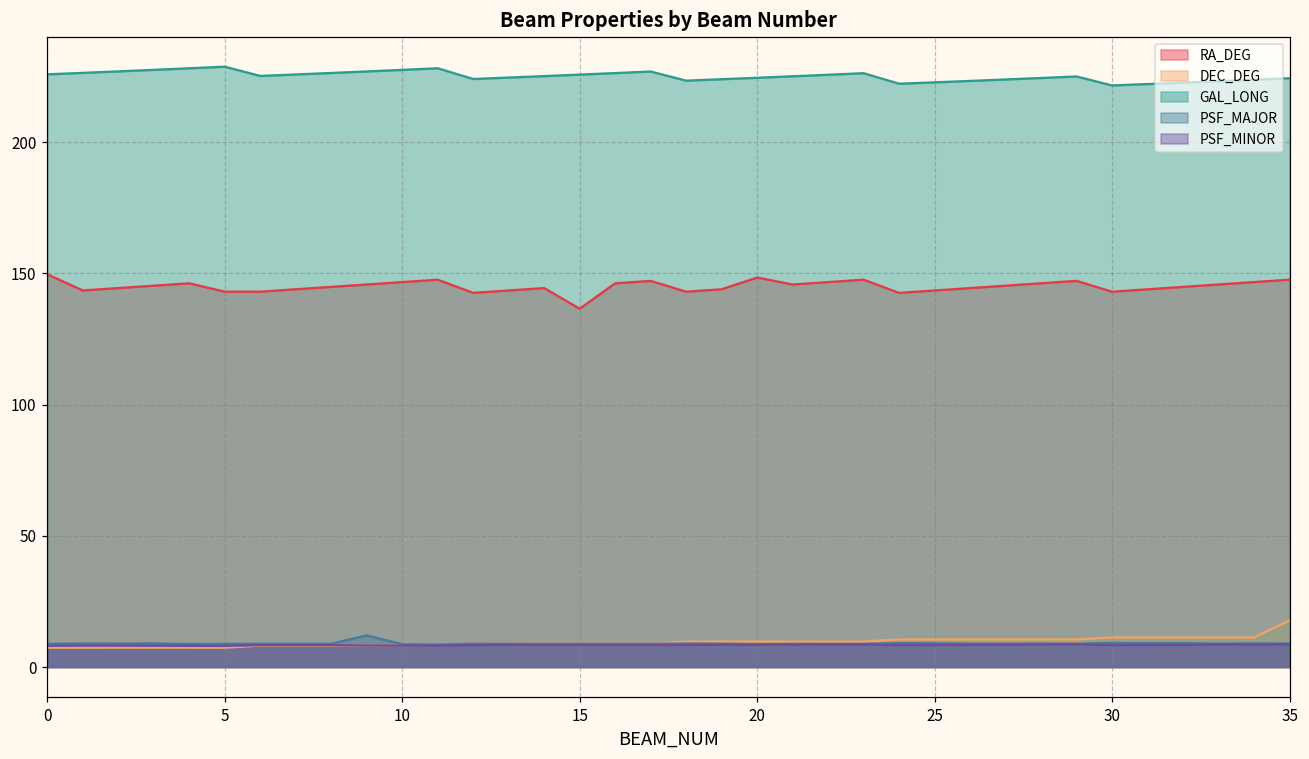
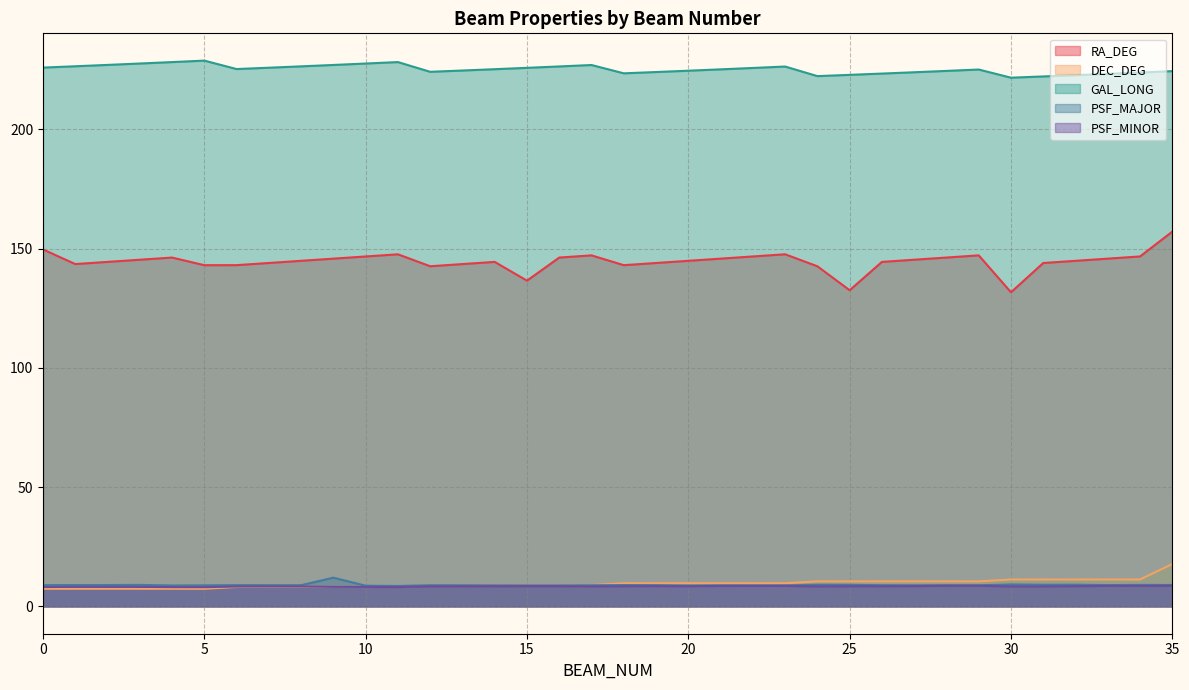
  {
    "RA_DEG": {
      "0": 150,
      "5": 143,
      "10": 147,
      "15": 137,
-     "20": 148,
-     "25": 143,
-     "30": 143,
-     "35": 148
+     "20": 145,
+     "25": 133,
+     "30": 132,
+     "35": 157
    },
    "DEC_DEG": {
      "25": 11,
      "30": 11,
      "35": 18
    }
  }
